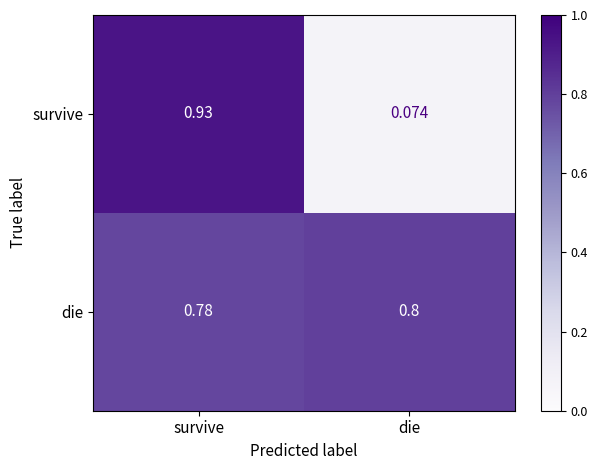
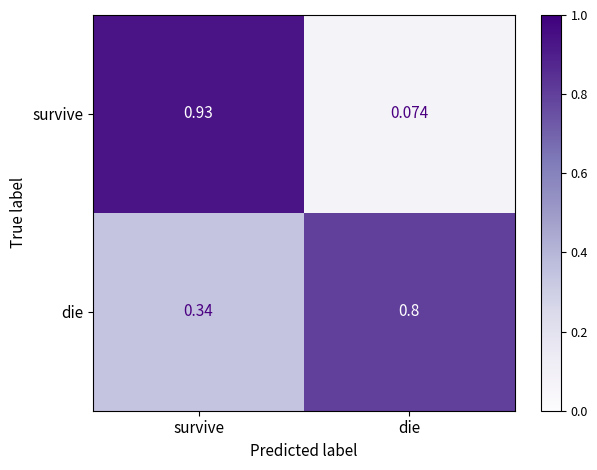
  {
    "survive": {
      "survive": 0.93,
      "die": 0.074
    },
    "die": {
-     "survive": 0.78,
+     "survive": 0.34,
      "die": 0.8
    }
  }
